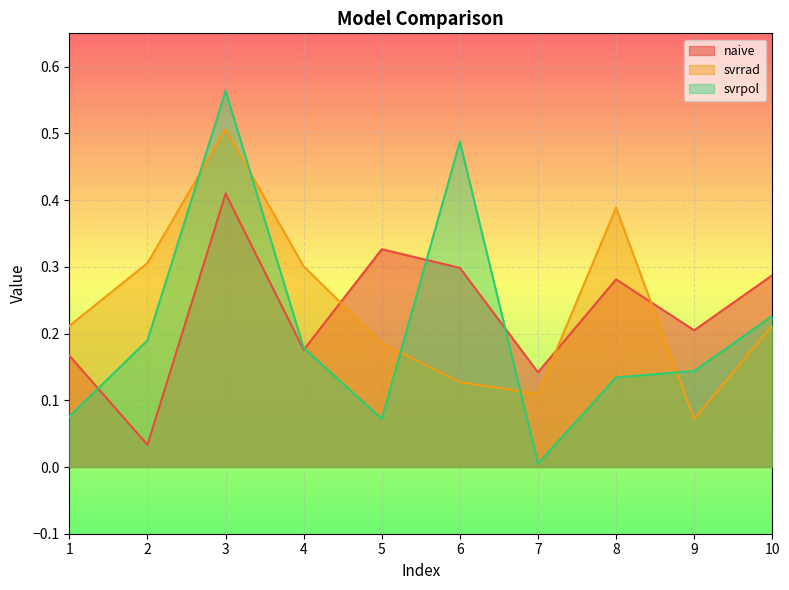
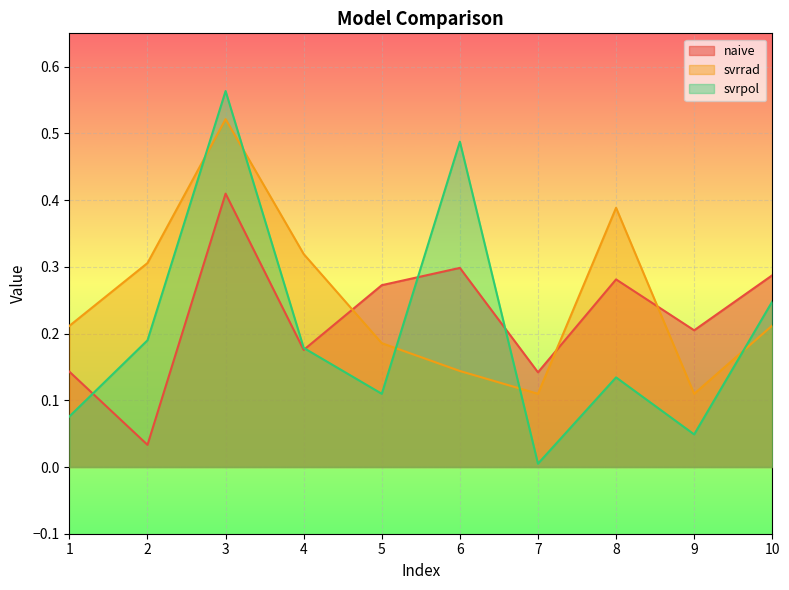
  {
    "naive": {
-     "1": 0.17,
+     "1": 0.14,
      "2": 0.03,
      "3": 0.41,
-     "5": 0.33,
+     "5": 0.27,
      "6": 0.30,
      "7": 0.14,
      "8": 0.28,
      "9": 0.20,
      "10": 0.29
    },
    "svrrad": {
      "1": 0.21,
      "2": 0.31,
-     "3": 0.51,
-     "4": 0.30,
+     "3": 0.52,
+     "4": 0.32,
      "5": 0.19,
-     "6": 0.13,
+     "6": 0.14,
      "7": 0.11,
      "8": 0.39,
-     "9": 0.07,
+     "9": 0.11,
      "10": 0.21
    },
    "svrpol": {
      "1": 0.08,
      "2": 0.19,
      "3": 0.56,
-     "5": 0.07,
+     "5": 0.11,
      "6": 0.49,
      "7": 0.00,
      "8": 0.13,
-     "9": 0.14,
-     "10": 0.23
+     "9": 0.05,
+     "10": 0.25
    }
  }
